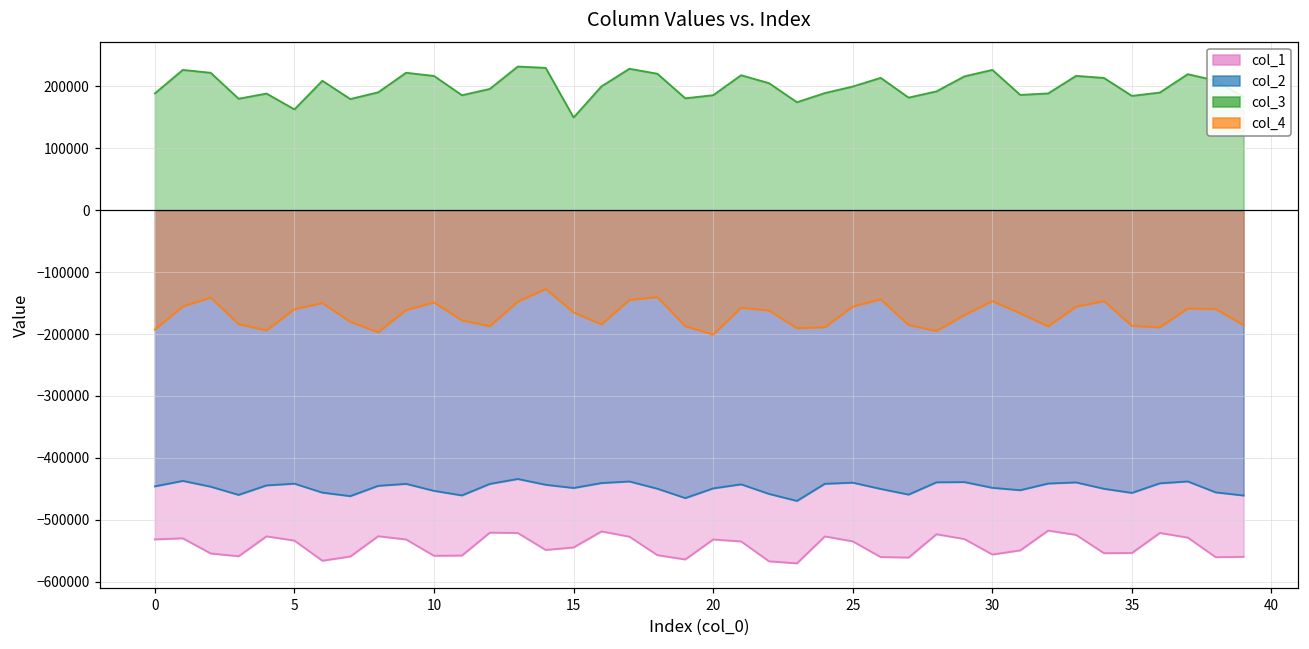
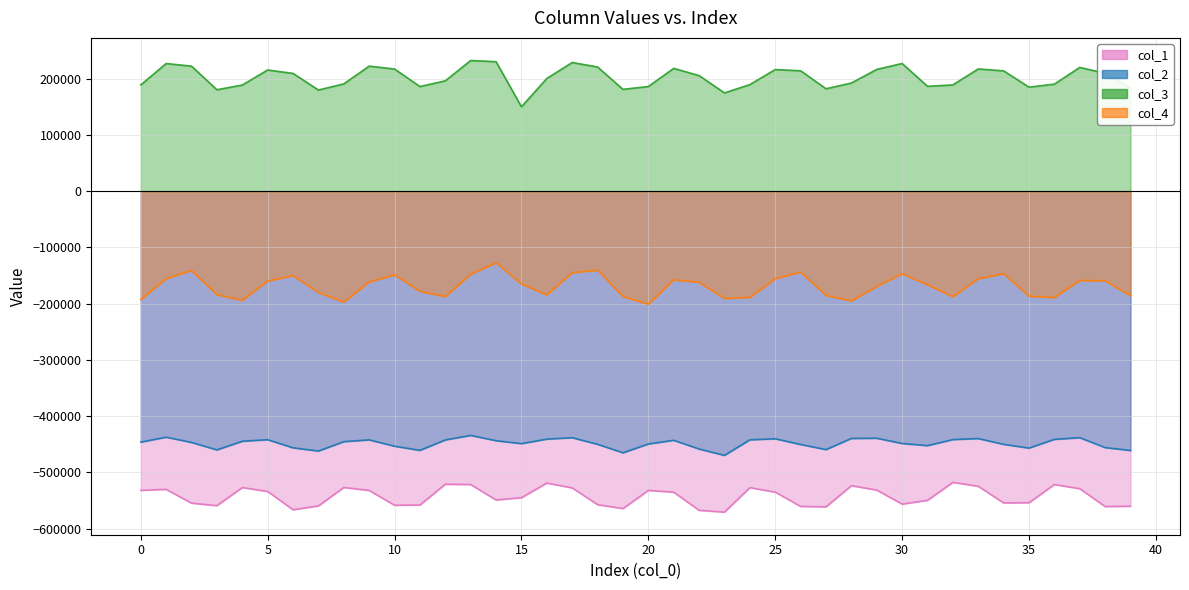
  {
    "col_3": {
      "0": 190000,
-     "5": 160000,
+     "5": 220000,
      "10": 220000,
      "15": 150000,
      "20": 190000,
-     "25": 200000,
+     "25": 220000,
      "30": 230000,
      "35": 180000
    }
  }
